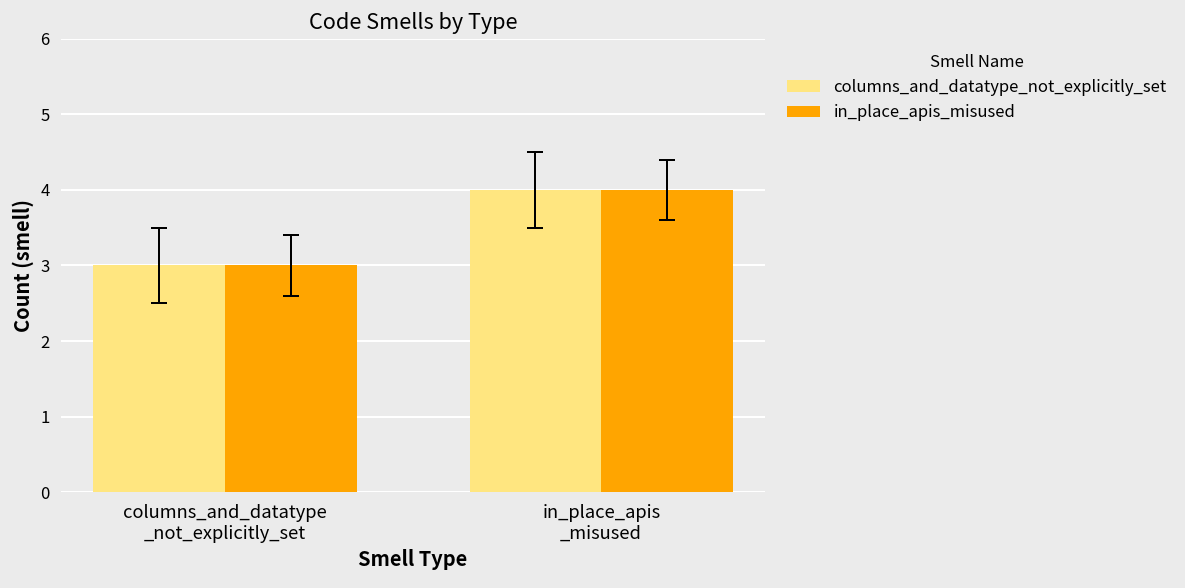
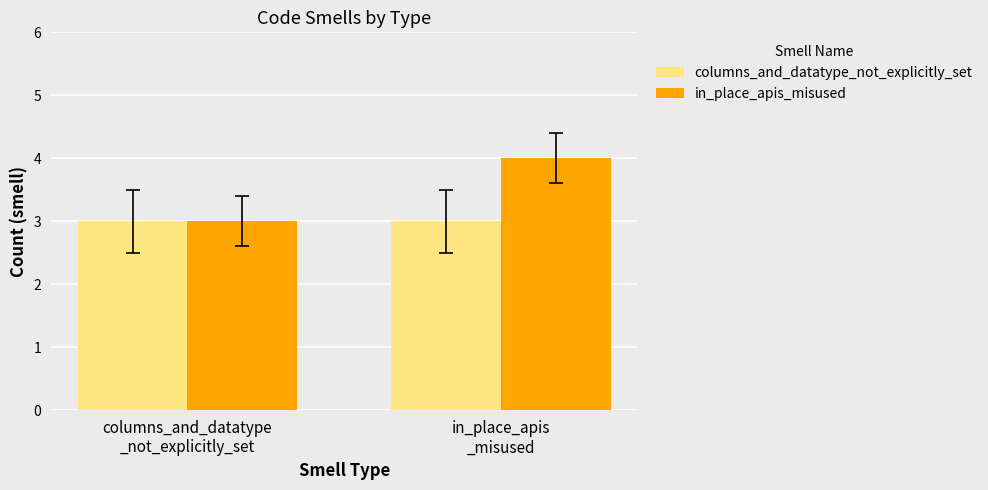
  {
    "columns_and_datatype_not_explicitly_set": {
      "columns_and_datatype _not_explicitly_set": 3,
-     "in_place_apis _misused": 4
+     "in_place_apis _misused": 3
    },
    "in_place_apis_misused": {
      "columns_and_datatype _not_explicitly_set": 3,
      "in_place_apis _misused": 4
    }
  }
